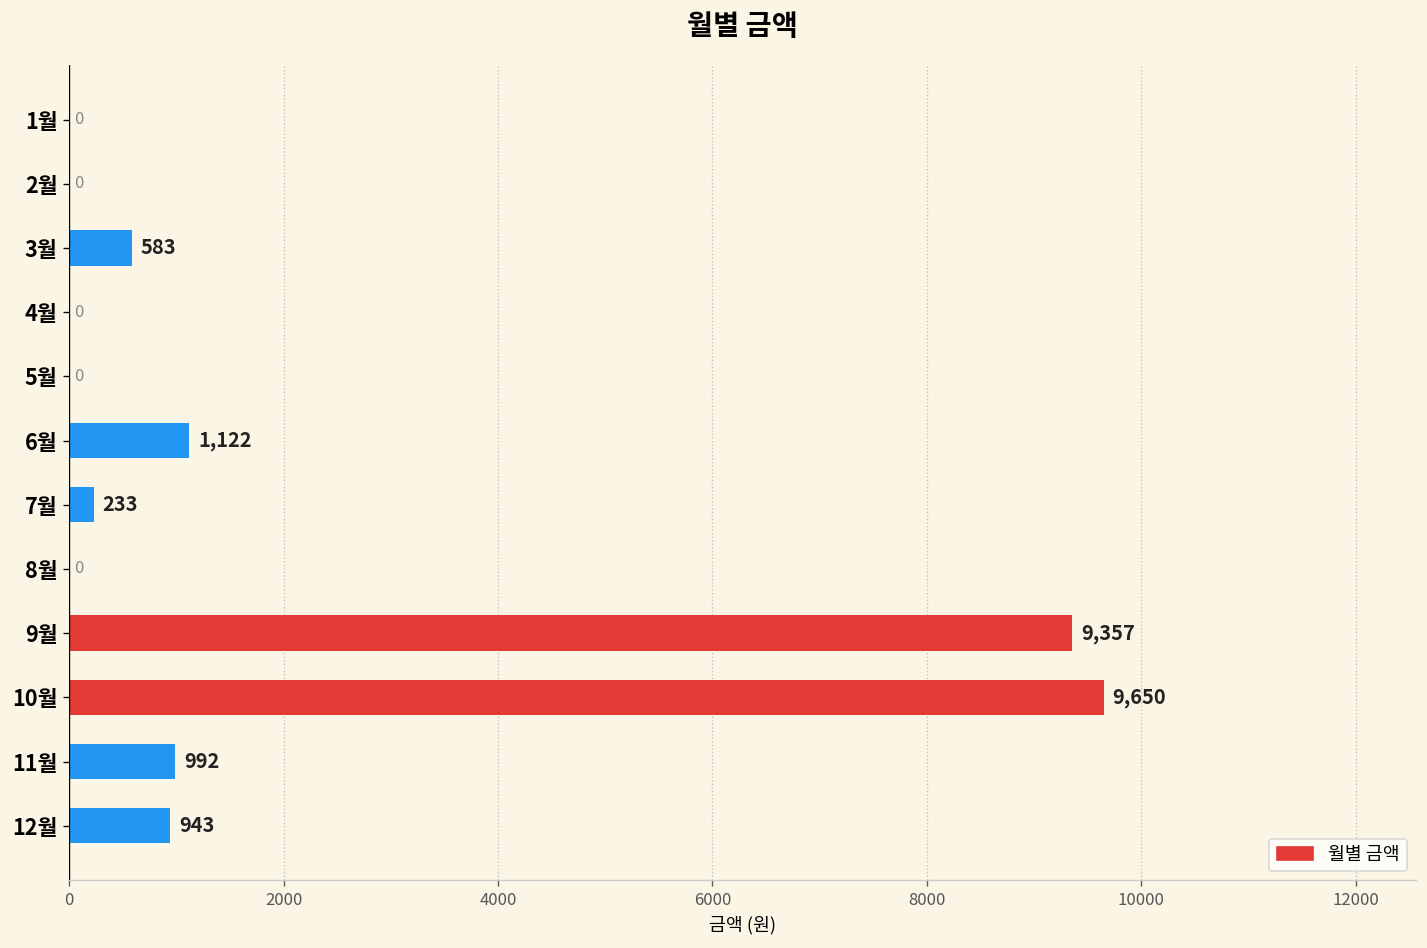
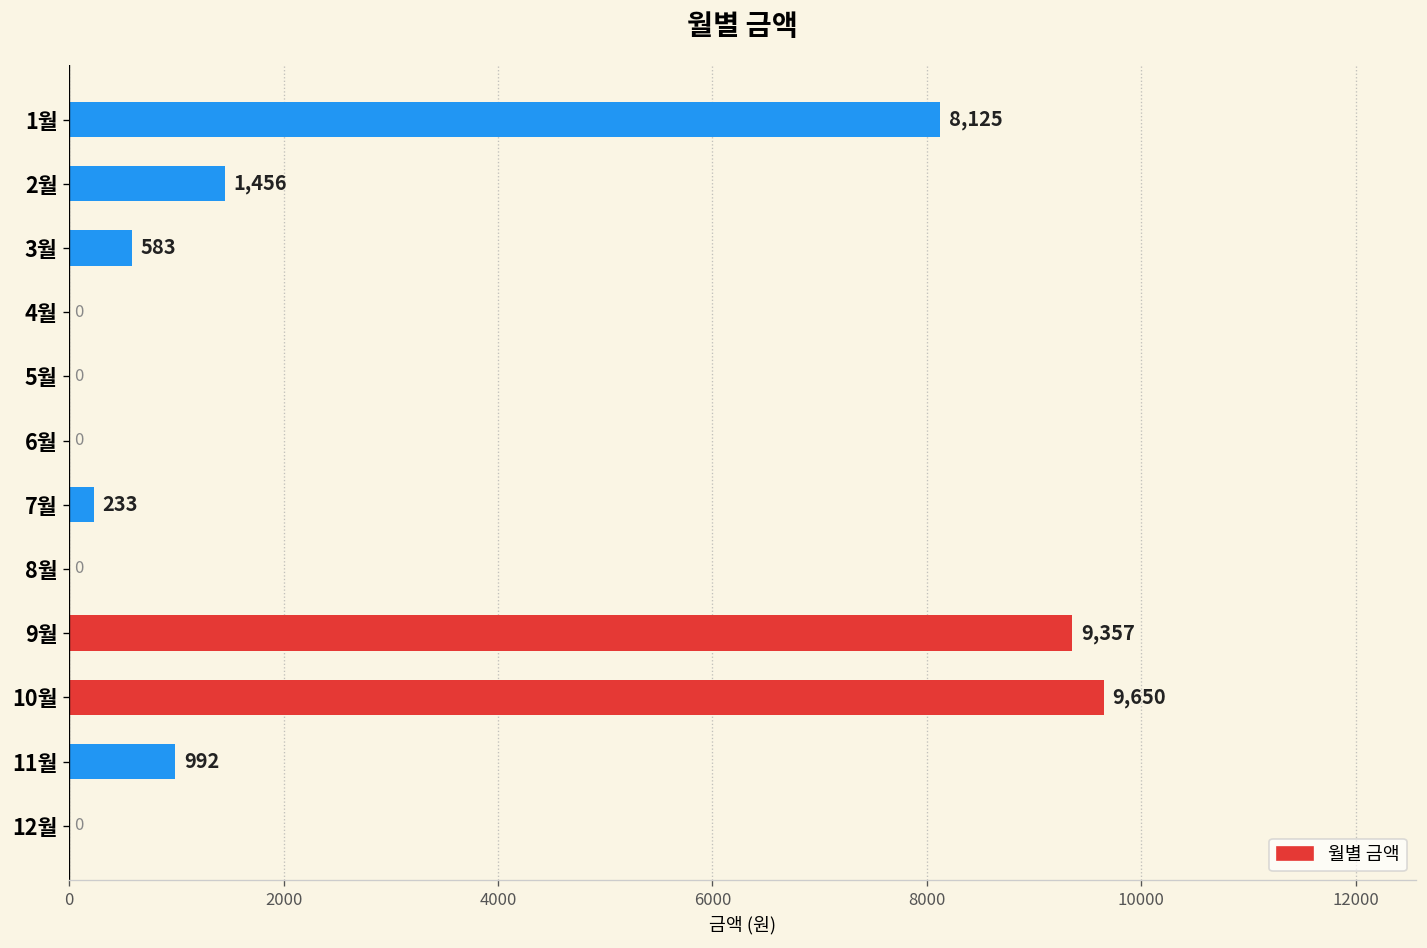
  {
-   "1월": "0",
-   "2월": "0",
+   "1월": "8,125",
+   "2월": "1,456",
    "3월": "583",
    "4월": "0",
    "5월": "0",
-   "6월": "1,122",
+   "6월": "0",
    "7월": "233",
    "8월": "0",
    "9월": "9,357",
    "10월": "9,650",
    "11월": "992",
-   "12월": "943"
+   "12월": "0"
  }
